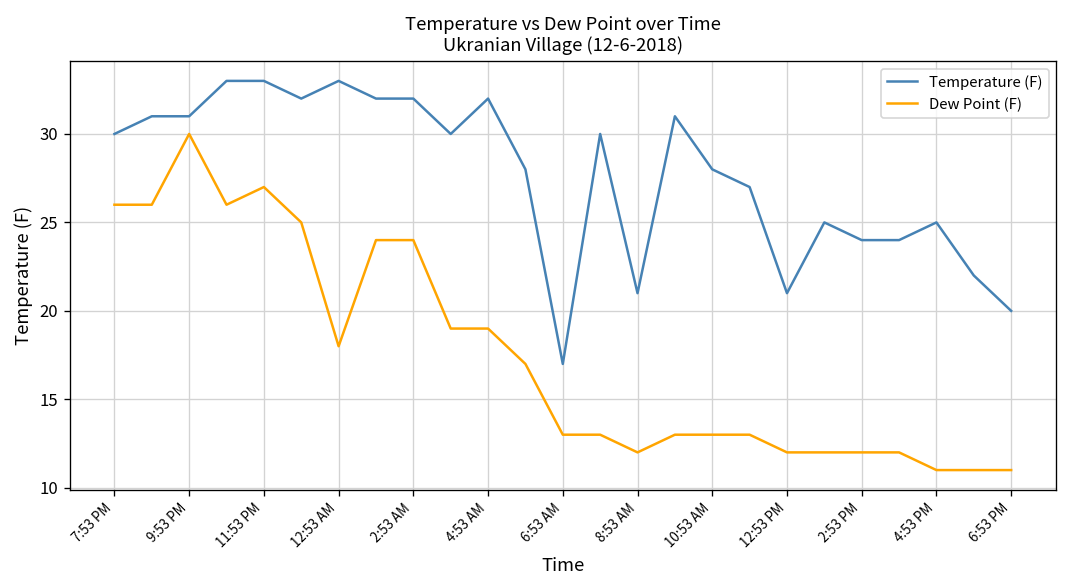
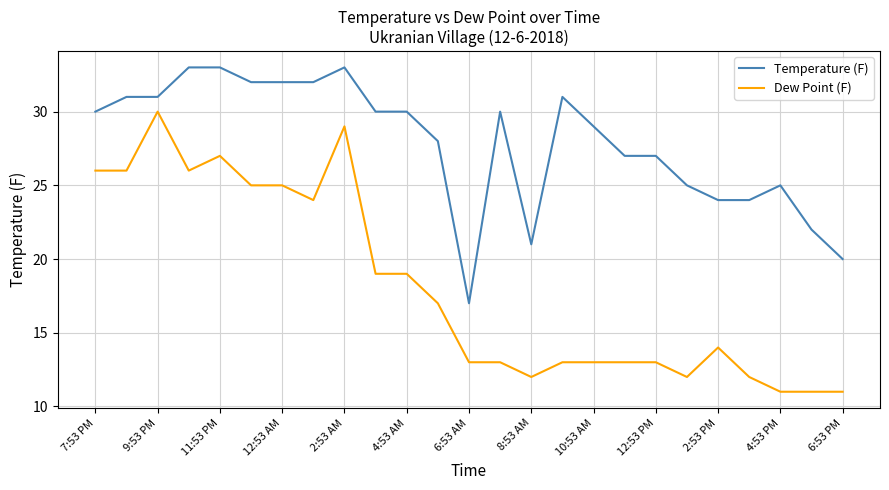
  {
    "Temperature (F)": {
      "7:53 PM": 30,
      "9:53 PM": 31,
      "11:53 PM": 33,
-     "12:53 AM": 33,
-     "2:53 AM": 32,
-     "4:53 AM": 32,
+     "12:53 AM": 32,
+     "2:53 AM": 33,
+     "4:53 AM": 30,
      "6:53 AM": 17,
      "8:53 AM": 21,
-     "10:53 AM": 28,
-     "12:53 PM": 21,
+     "10:53 AM": 29,
+     "12:53 PM": 27,
      "2:53 PM": 24,
      "4:53 PM": 25,
      "6:53 PM": 20
    },
    "Dew Point (F)": {
      "7:53 PM": 26,
      "9:53 PM": 30,
      "11:53 PM": 27,
-     "12:53 AM": 18,
-     "2:53 AM": 24,
+     "12:53 AM": 25,
+     "2:53 AM": 29,
      "4:53 AM": 19,
      "6:53 AM": 13,
      "8:53 AM": 12,
      "10:53 AM": 13,
-     "12:53 PM": 12,
-     "2:53 PM": 12,
+     "12:53 PM": 13,
+     "2:53 PM": 14,
      "4:53 PM": 11,
      "6:53 PM": 11
    }
  }
